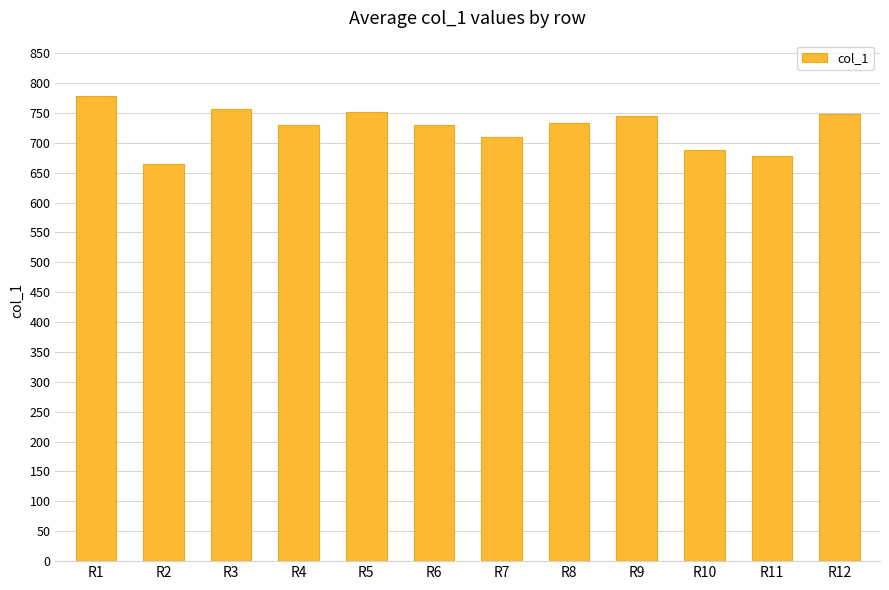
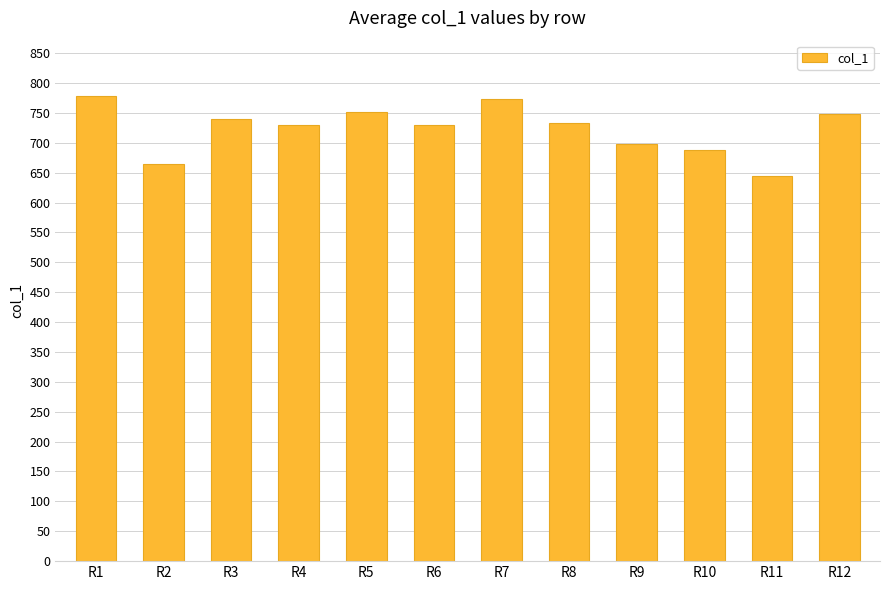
  {
    "R1": 780,
    "R2": 660,
-   "R3": 760,
+   "R3": 740,
    "R4": 730,
    "R5": 750,
    "R6": 730,
-   "R7": 710,
+   "R7": 770,
    "R8": 730,
-   "R9": 740,
+   "R9": 700,
    "R10": 690,
-   "R11": 680,
+   "R11": 640,
    "R12": 750
  }
